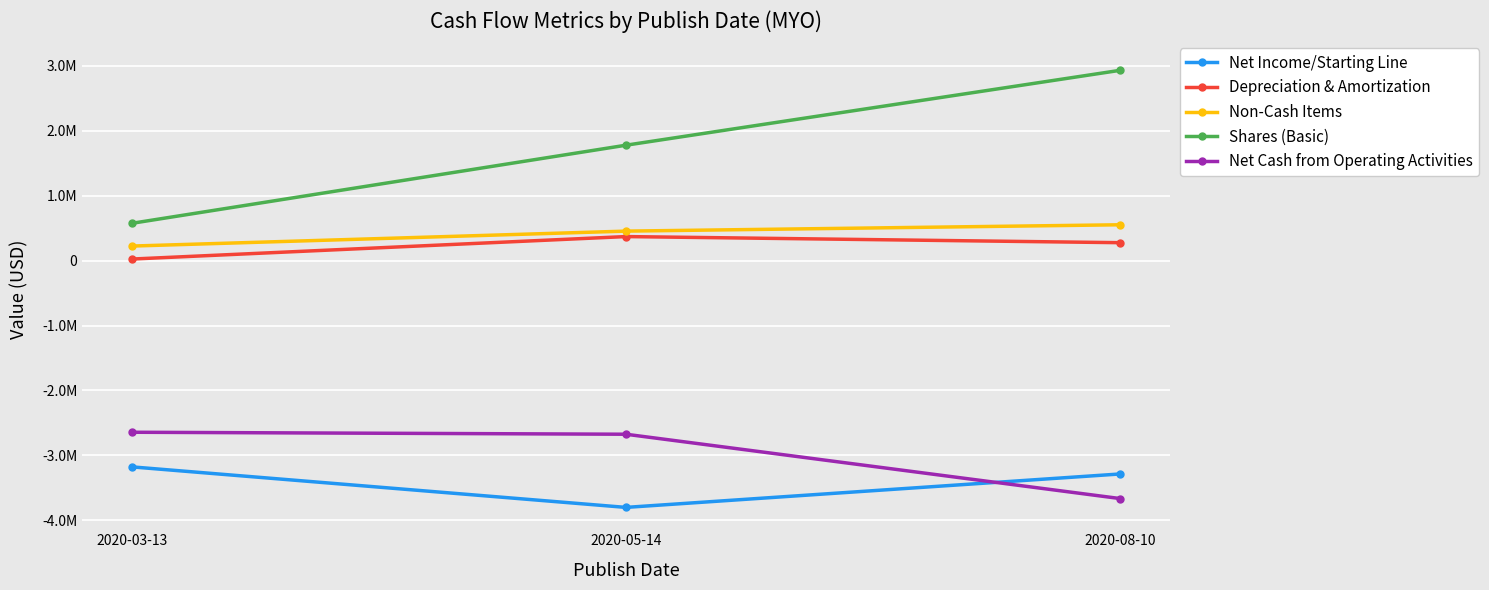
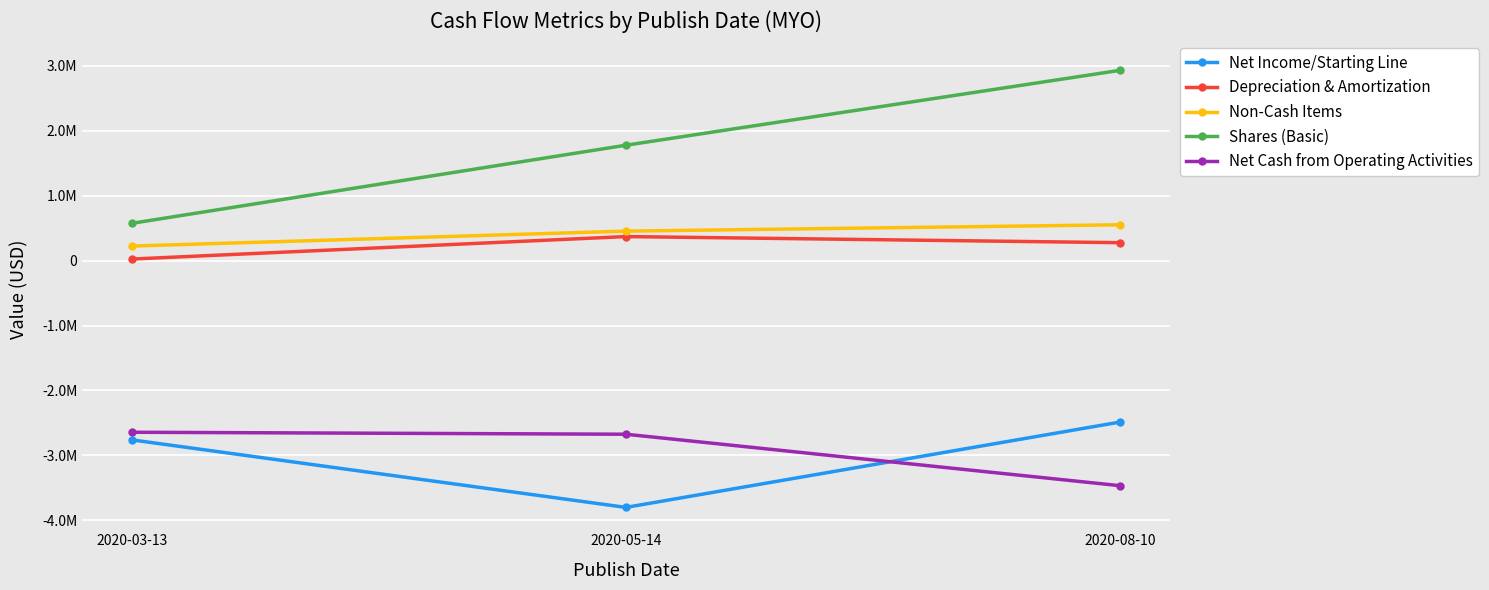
  {
    "Net Income/Starting Line": {
-     "2020-03-13": -3200000,
+     "2020-03-13": -2800000,
      "2020-05-14": -3800000,
-     "2020-08-10": -3300000
+     "2020-08-10": -2500000
    },
    "Depreciation & Amortization": {
      "2020-03-13": 0,
      "2020-05-14": 400000,
      "2020-08-10": 300000
    },
    "Non-Cash Items": {
      "2020-03-13": 200000,
      "2020-05-14": 500000,
      "2020-08-10": 600000
    },
    "Shares (Basic)": {
      "2020-03-13": 600000,
      "2020-05-14": 1800000,
      "2020-08-10": 2900000
    },
    "Net Cash from Operating Activities": {
      "2020-03-13": -2600000,
      "2020-05-14": -2700000,
-     "2020-08-10": -3700000
+     "2020-08-10": -3500000
    }
  }
